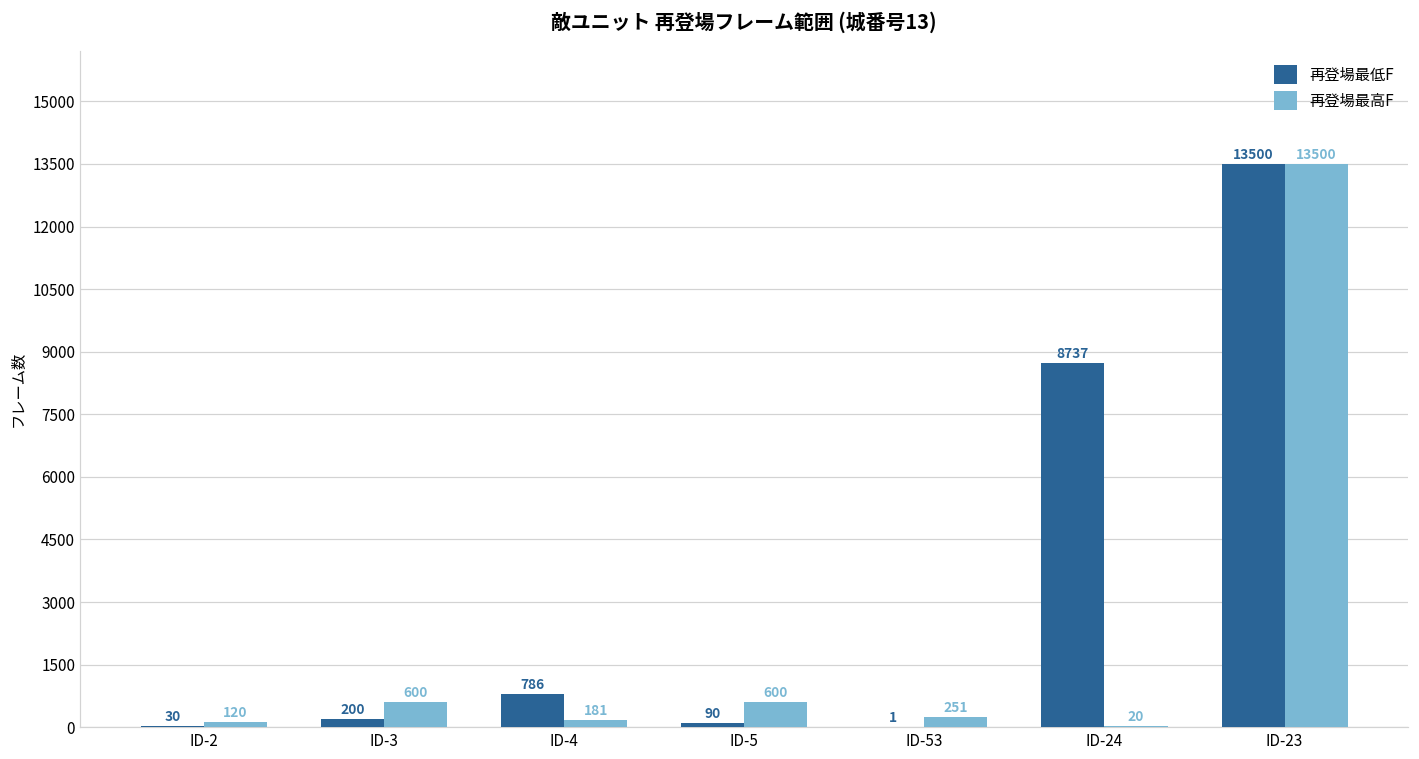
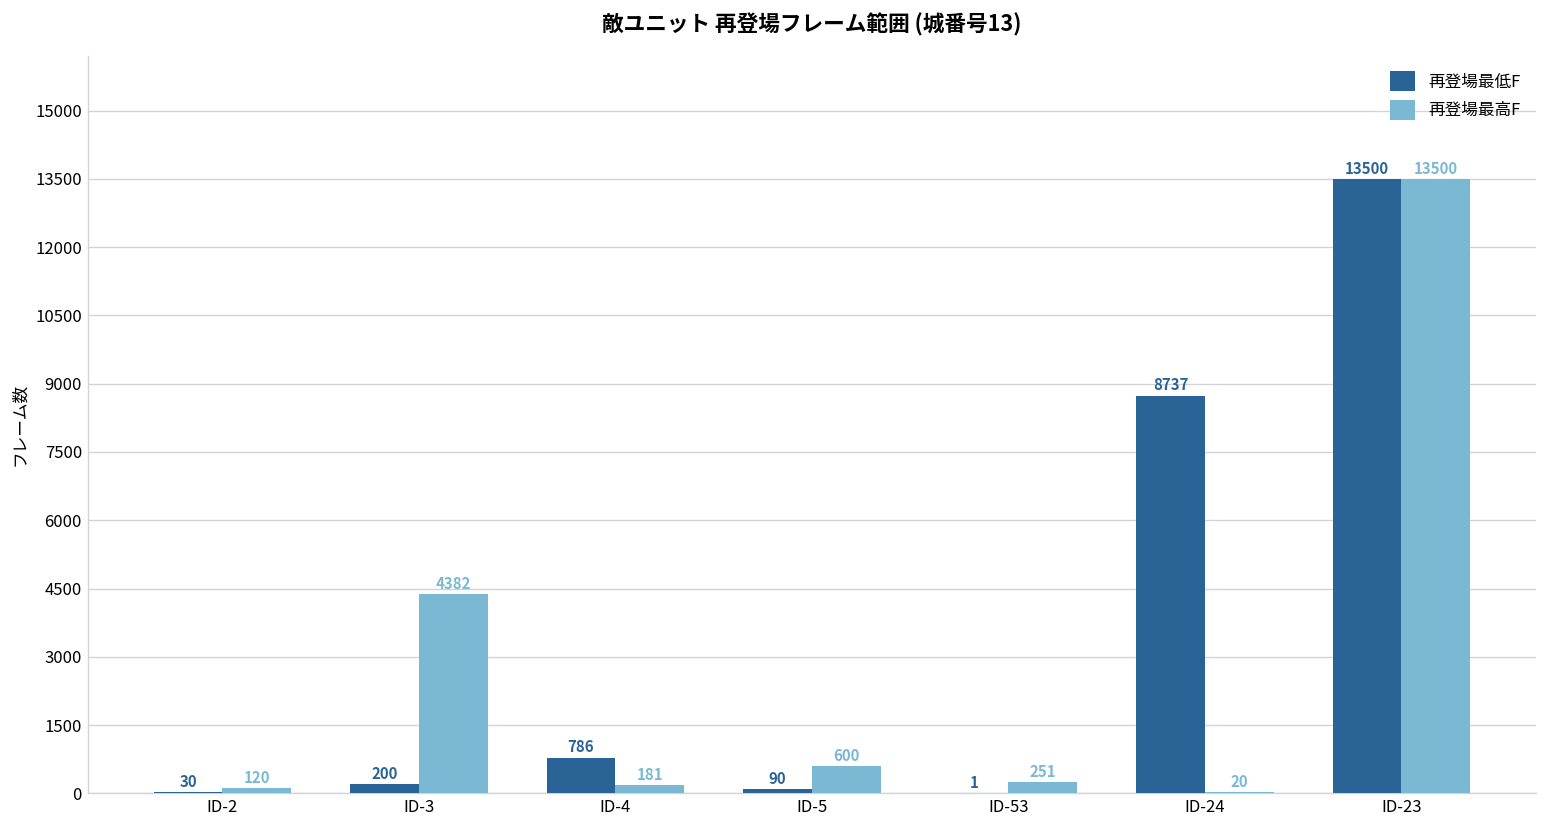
  {
    "再登場最低F": {
      "ID-2": 30,
      "ID-3": 200,
      "ID-4": 786,
      "ID-5": 90,
      "ID-53": 1,
      "ID-24": 8737,
      "ID-23": 13500
    },
    "再登場最高F": {
      "ID-2": 120,
-     "ID-3": 600,
+     "ID-3": 4382,
      "ID-4": 181,
      "ID-5": 600,
      "ID-53": 251,
      "ID-24": 20,
      "ID-23": 13500
    }
  }
